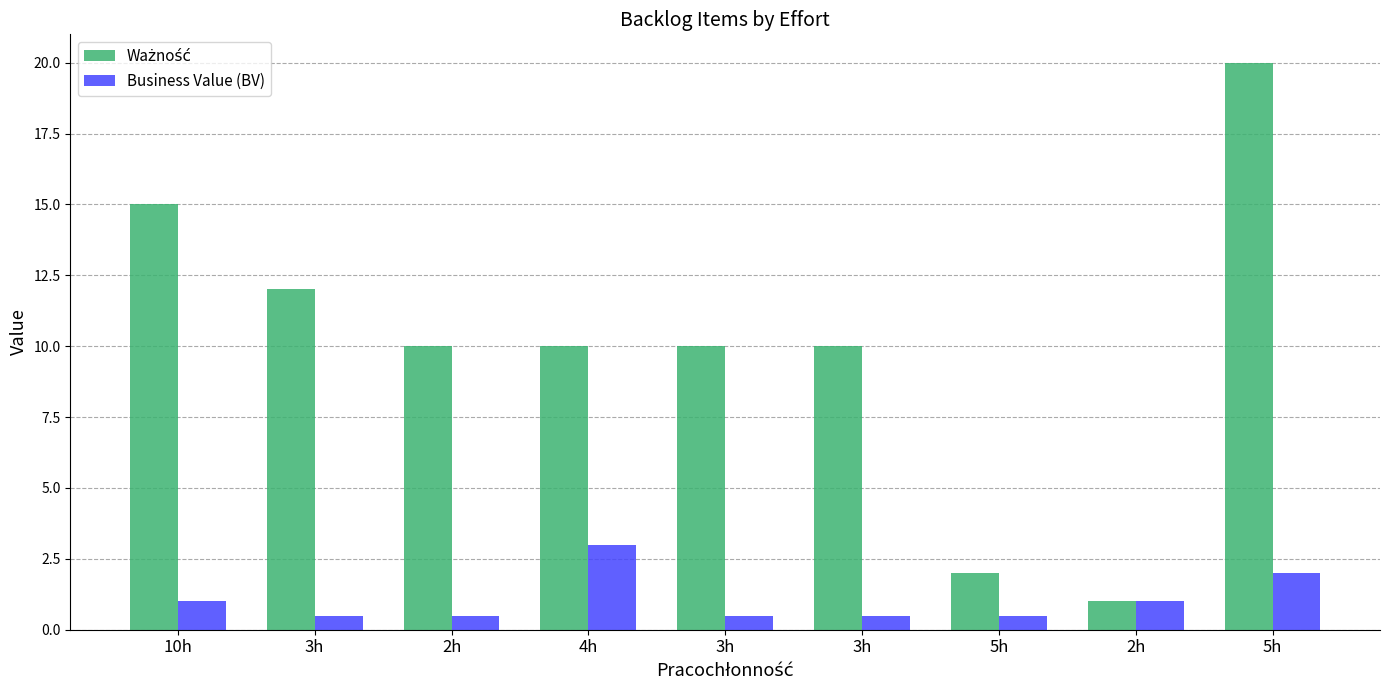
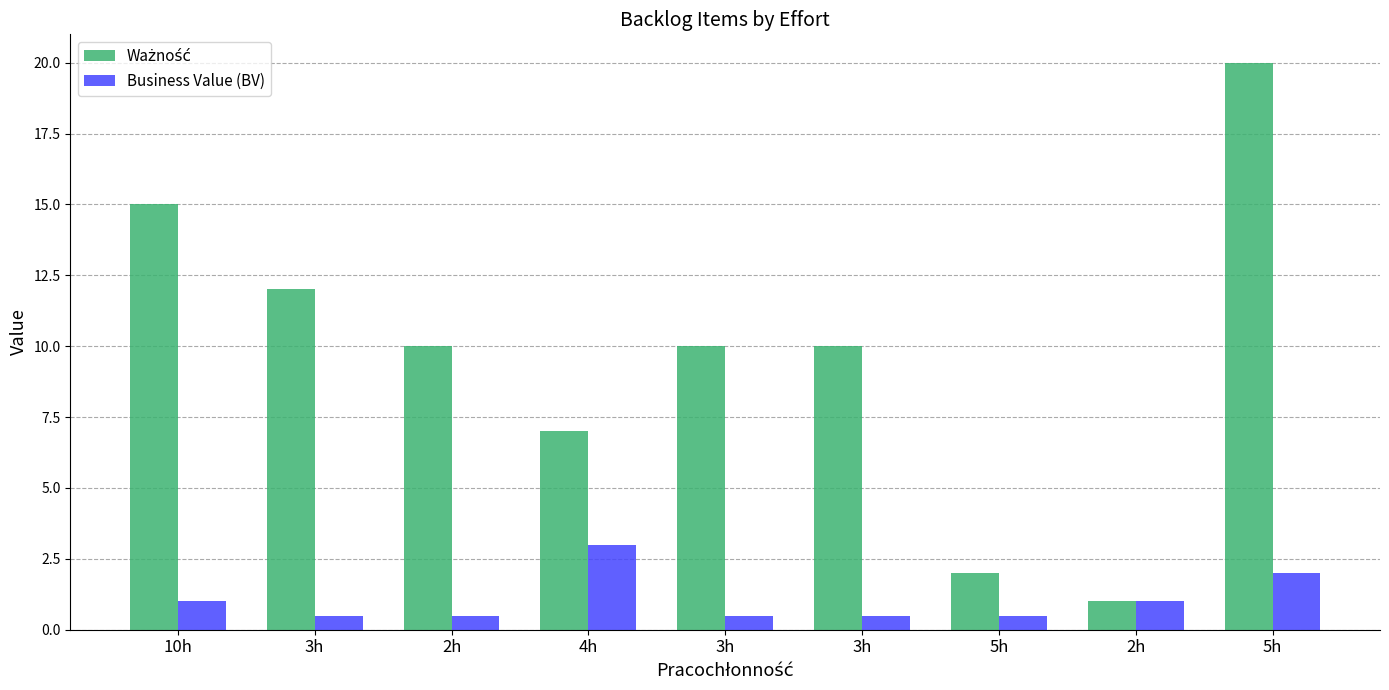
  {
    "Ważność": {
      "10h": 15,
-     "4h": 10
+     "4h": 7
    },
    "Business Value (BV)": {
      "10h": 1,
      "4h": 3
    }
  }
